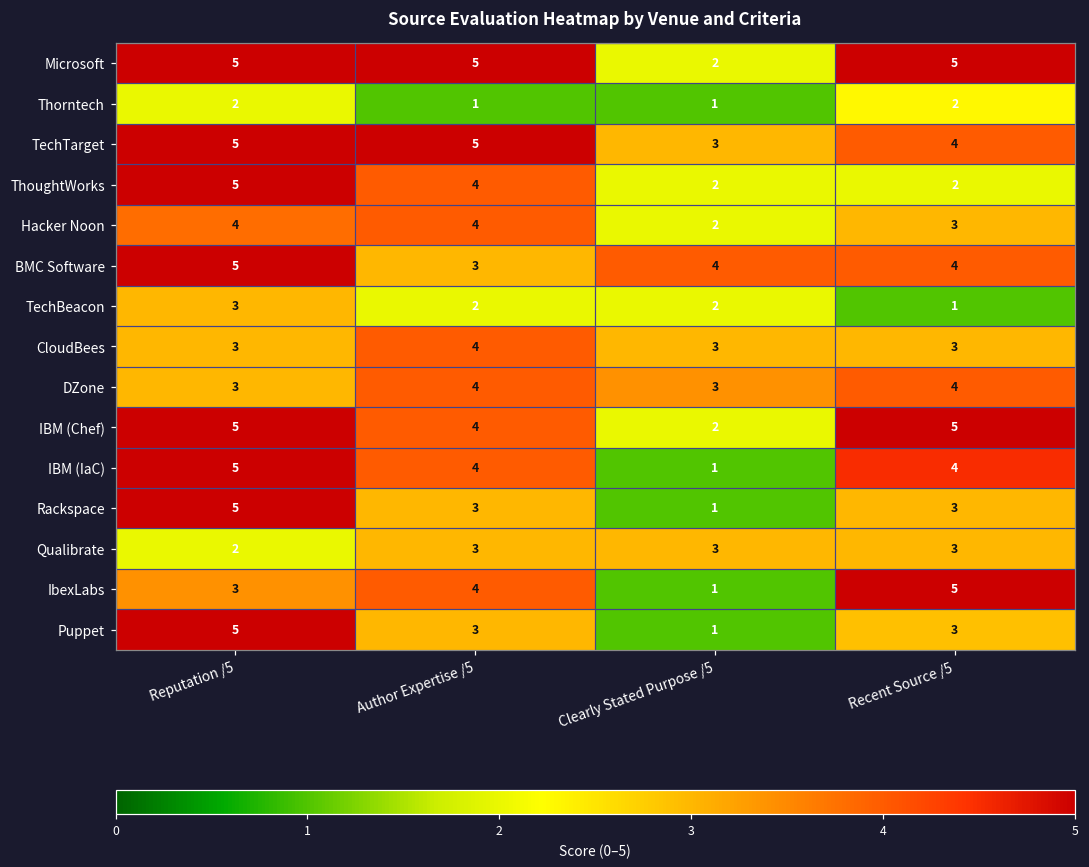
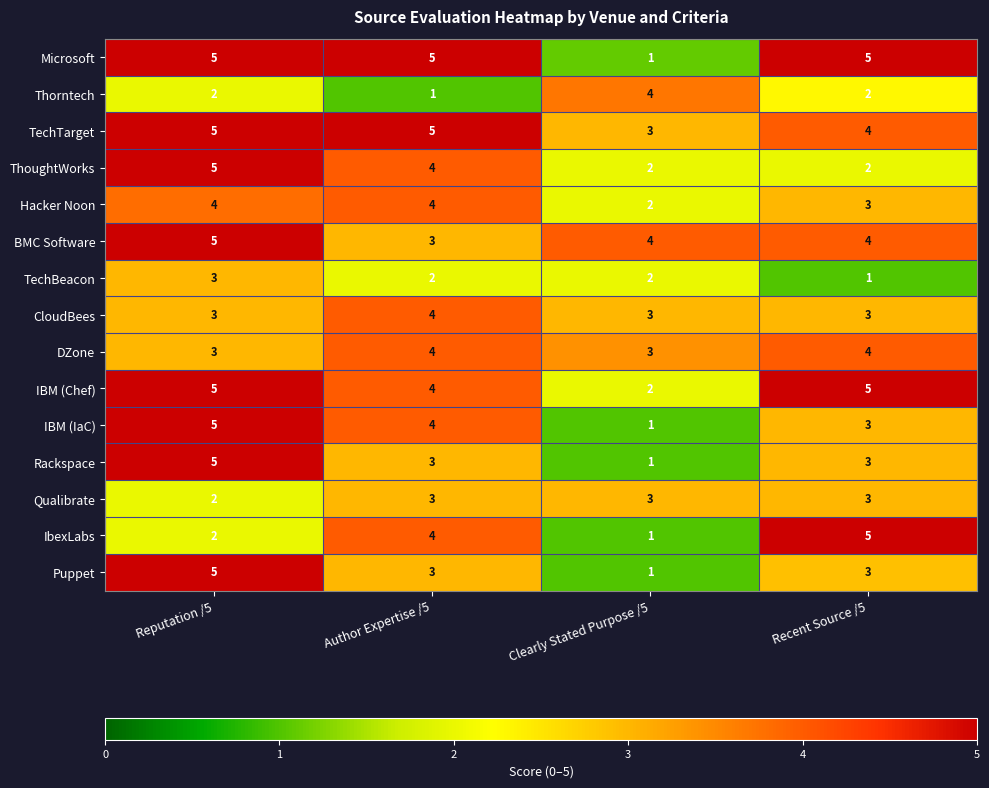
  {
    "Microsoft": {
      "Reputation /5": 5,
      "Author Expertise /5": 5,
-     "Clearly Stated Purpose /5": 2,
+     "Clearly Stated Purpose /5": 1,
      "Recent Source /5": 5
    },
    "Thorntech": {
      "Reputation /5": 2,
      "Author Expertise /5": 1,
-     "Clearly Stated Purpose /5": 1,
+     "Clearly Stated Purpose /5": 4,
      "Recent Source /5": 2
    },
    "TechTarget": {
      "Reputation /5": 5,
      "Author Expertise /5": 5,
      "Clearly Stated Purpose /5": 3,
      "Recent Source /5": 4
    },
    "ThoughtWorks": {
      "Reputation /5": 5,
      "Author Expertise /5": 4,
      "Clearly Stated Purpose /5": 2,
      "Recent Source /5": 2
    },
    "Hacker Noon": {
      "Reputation /5": 4,
      "Author Expertise /5": 4,
      "Clearly Stated Purpose /5": 2,
      "Recent Source /5": 3
    },
    "BMC Software": {
      "Reputation /5": 5,
      "Author Expertise /5": 3,
      "Clearly Stated Purpose /5": 4,
      "Recent Source /5": 4
    },
    "TechBeacon": {
      "Reputation /5": 3,
      "Author Expertise /5": 2,
      "Clearly Stated Purpose /5": 2,
      "Recent Source /5": 1
    },
    "CloudBees": {
      "Reputation /5": 3,
      "Author Expertise /5": 4,
      "Clearly Stated Purpose /5": 3,
      "Recent Source /5": 3
    },
    "DZone": {
      "Reputation /5": 3,
      "Author Expertise /5": 4,
      "Clearly Stated Purpose /5": 3,
      "Recent Source /5": 4
    },
    "IBM (Chef)": {
      "Reputation /5": 5,
      "Author Expertise /5": 4,
      "Clearly Stated Purpose /5": 2,
      "Recent Source /5": 5
    },
    "IBM (IaC)": {
      "Reputation /5": 5,
      "Author Expertise /5": 4,
      "Clearly Stated Purpose /5": 1,
-     "Recent Source /5": 4
+     "Recent Source /5": 3
    },
    "Rackspace": {
      "Reputation /5": 5,
      "Author Expertise /5": 3,
      "Clearly Stated Purpose /5": 1,
      "Recent Source /5": 3
    },
    "Qualibrate": {
      "Reputation /5": 2,
      "Author Expertise /5": 3,
      "Clearly Stated Purpose /5": 3,
      "Recent Source /5": 3
    },
    "IbexLabs": {
-     "Reputation /5": 3,
+     "Reputation /5": 2,
      "Author Expertise /5": 4,
      "Clearly Stated Purpose /5": 1,
      "Recent Source /5": 5
    },
    "Puppet": {
      "Reputation /5": 5,
      "Author Expertise /5": 3,
      "Clearly Stated Purpose /5": 1,
      "Recent Source /5": 3
    }
  }
